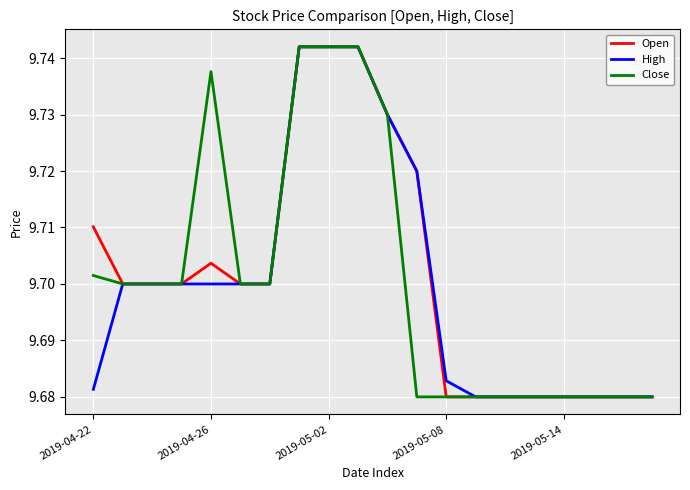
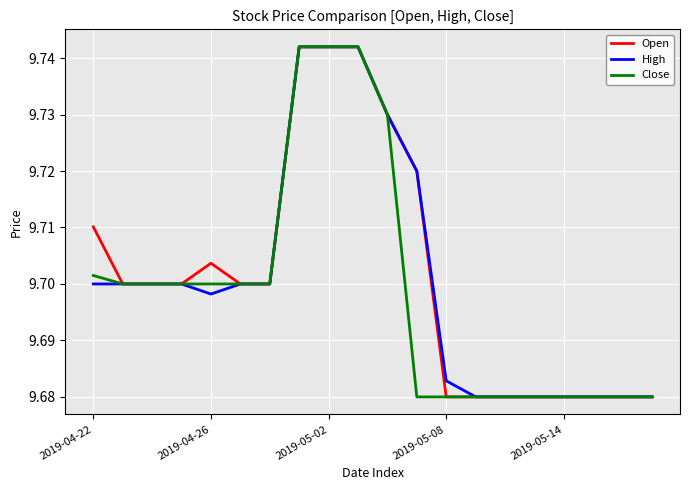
  {
    "Open": {
      "2019-04-22": 9.710,
      "2019-04-26": 9.704
    },
    "High": {
-     "2019-04-22": 9.681,
-     "2019-04-26": 9.700,
+     "2019-04-22": 9.700,
+     "2019-04-26": 9.698,
      "2019-05-08": 9.683
    },
    "Close": {
      "2019-04-22": 9.701,
-     "2019-04-26": 9.738
+     "2019-04-26": 9.700
    }
  }
